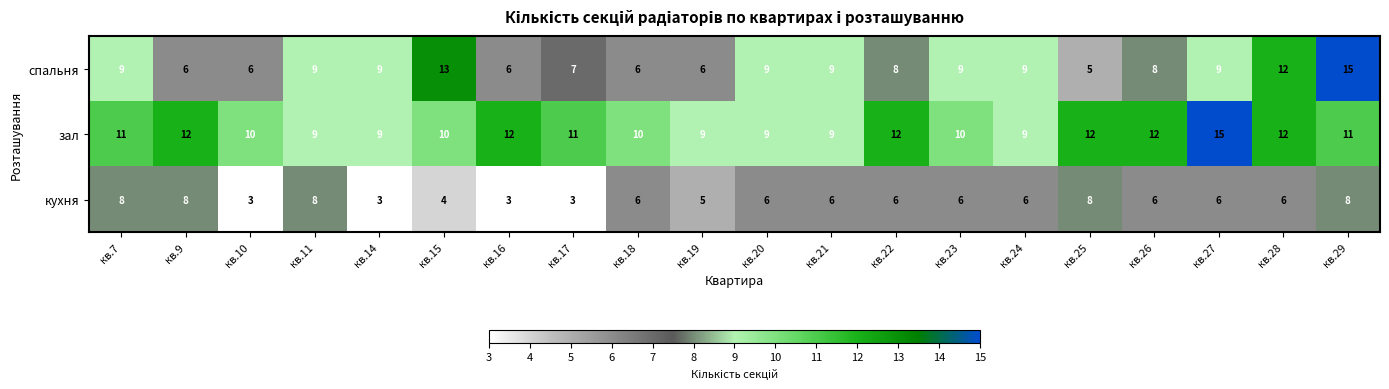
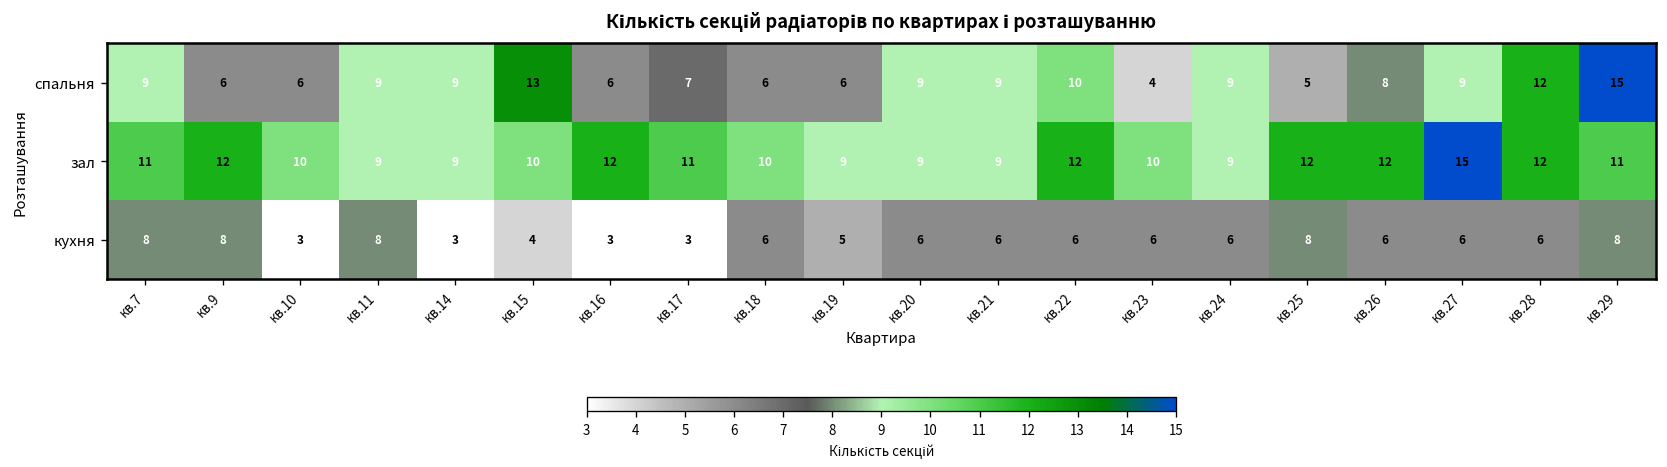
  {
    "спальня": {
      "кв.7": 9,
      "кв.9": 6,
      "кв.10": 6,
      "кв.11": 9,
      "кв.14": 9,
      "кв.15": 13,
      "кв.16": 6,
      "кв.17": 7,
      "кв.18": 6,
      "кв.19": 6,
      "кв.20": 9,
      "кв.21": 9,
-     "кв.22": 8,
-     "кв.23": 9,
+     "кв.22": 10,
+     "кв.23": 4,
      "кв.24": 9,
      "кв.25": 5,
      "кв.26": 8,
      "кв.27": 9,
      "кв.28": 12,
      "кв.29": 15
    },
    "зал": {
      "кв.7": 11,
      "кв.9": 12,
      "кв.10": 10,
      "кв.11": 9,
      "кв.14": 9,
      "кв.15": 10,
      "кв.16": 12,
      "кв.17": 11,
      "кв.18": 10,
      "кв.19": 9,
      "кв.20": 9,
      "кв.21": 9,
      "кв.22": 12,
      "кв.23": 10,
      "кв.24": 9,
      "кв.25": 12,
      "кв.26": 12,
      "кв.27": 15,
      "кв.28": 12,
      "кв.29": 11
    },
    "кухня": {
      "кв.7": 8,
      "кв.9": 8,
      "кв.10": 3,
      "кв.11": 8,
      "кв.14": 3,
      "кв.15": 4,
      "кв.16": 3,
      "кв.17": 3,
      "кв.18": 6,
      "кв.19": 5,
      "кв.20": 6,
      "кв.21": 6,
      "кв.22": 6,
      "кв.23": 6,
      "кв.24": 6,
      "кв.25": 8,
      "кв.26": 6,
      "кв.27": 6,
      "кв.28": 6,
      "кв.29": 8
    }
  }
